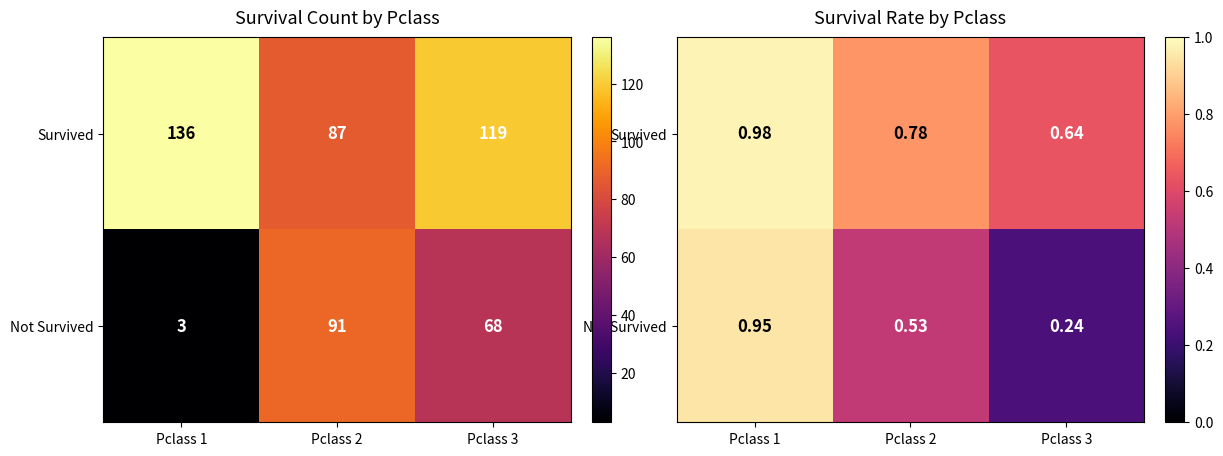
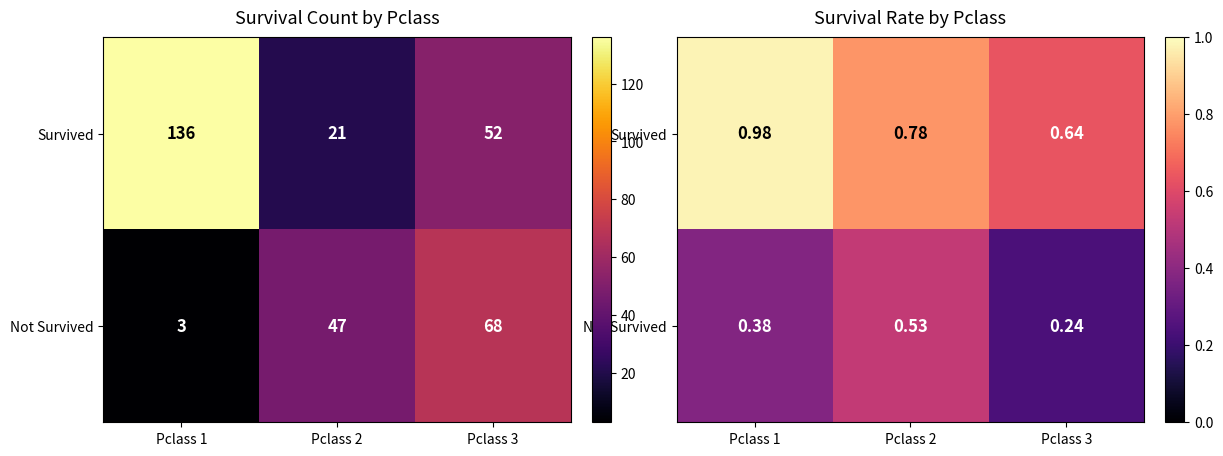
  {
    "Survival Count by Pclass": {
      "Survived": {
        "Pclass 1": 136,
-       "Pclass 2": 87,
-       "Pclass 3": 119
+       "Pclass 2": 21,
+       "Pclass 3": 52
      },
      "Not Survived": {
        "Pclass 1": 3,
-       "Pclass 2": 91,
+       "Pclass 2": 47,
        "Pclass 3": 68
      }
    },
    "Survival Rate by Pclass": {
      "Survived": {
        "Pclass 1": 0.98,
        "Pclass 2": 0.78,
        "Pclass 3": 0.64
      },
      "Not Survived": {
-       "Pclass 1": 0.95,
+       "Pclass 1": 0.38,
        "Pclass 2": 0.53,
        "Pclass 3": 0.24
      }
    }
  }
